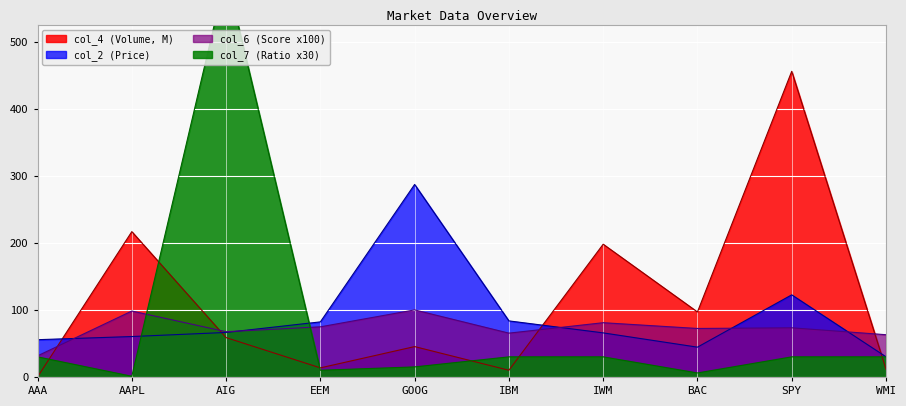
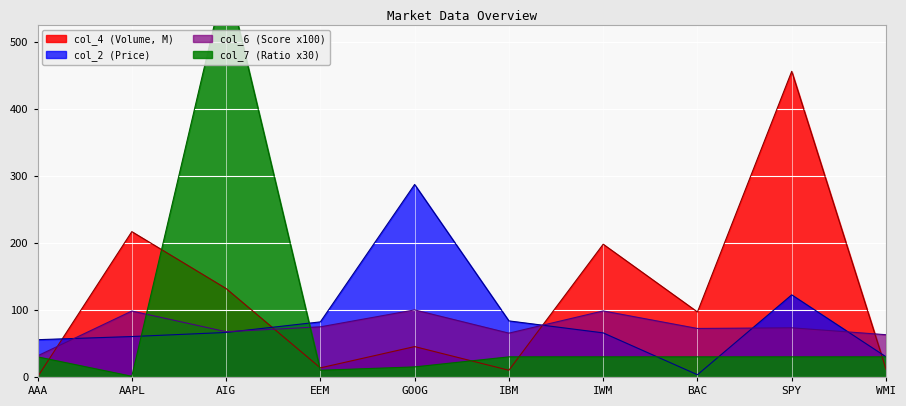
  {
    "col_4 (Volume, M)": {
      "AAA": 0,
      "AAPL": 220,
-     "AIG": 60,
+     "AIG": 130,
      "GOOG": 50,
      "IBM": 10,
      "IWM": 200,
      "BAC": 100,
      "SPY": 460,
      "WMI": 10
    },
    "col_2 (Price)": {
      "AAA": 60,
      "AAPL": 60,
      "EEM": 80,
      "GOOG": 290,
      "IBM": 80,
      "IWM": 70,
-     "BAC": 40,
+     "BAC": 0,
      "SPY": 120
    },
    "col_6 (Score x100)": {
      "AAPL": 100,
      "EEM": 70,
      "GOOG": 100,
      "IBM": 70,
-     "IWM": 80,
+     "IWM": 100,
      "BAC": 70,
      "SPY": 70,
      "WMI": 60
    },
    "col_7 (Ratio x30)": {
      "AAPL": 0,
      "GOOG": 20,
      "IBM": 30,
      "IWM": 30,
-     "BAC": 10,
+     "BAC": 30,
      "SPY": 30
    }
  }
